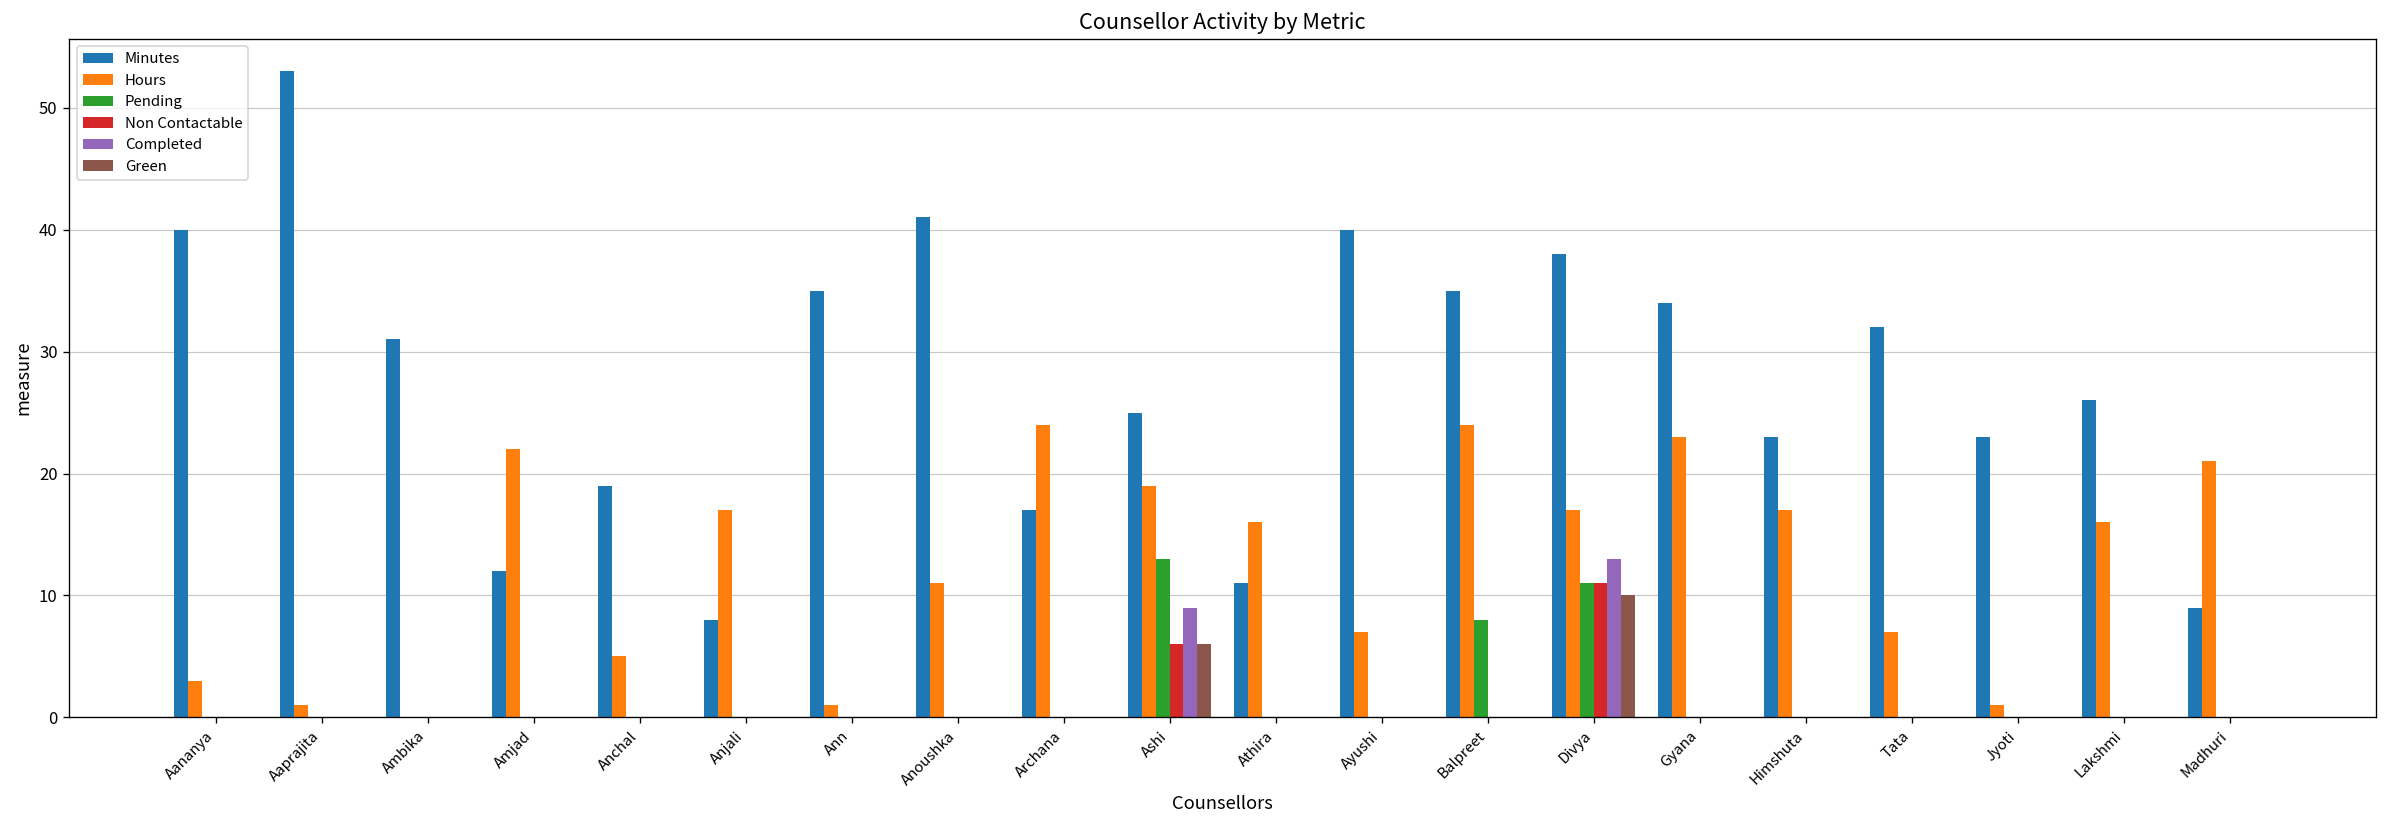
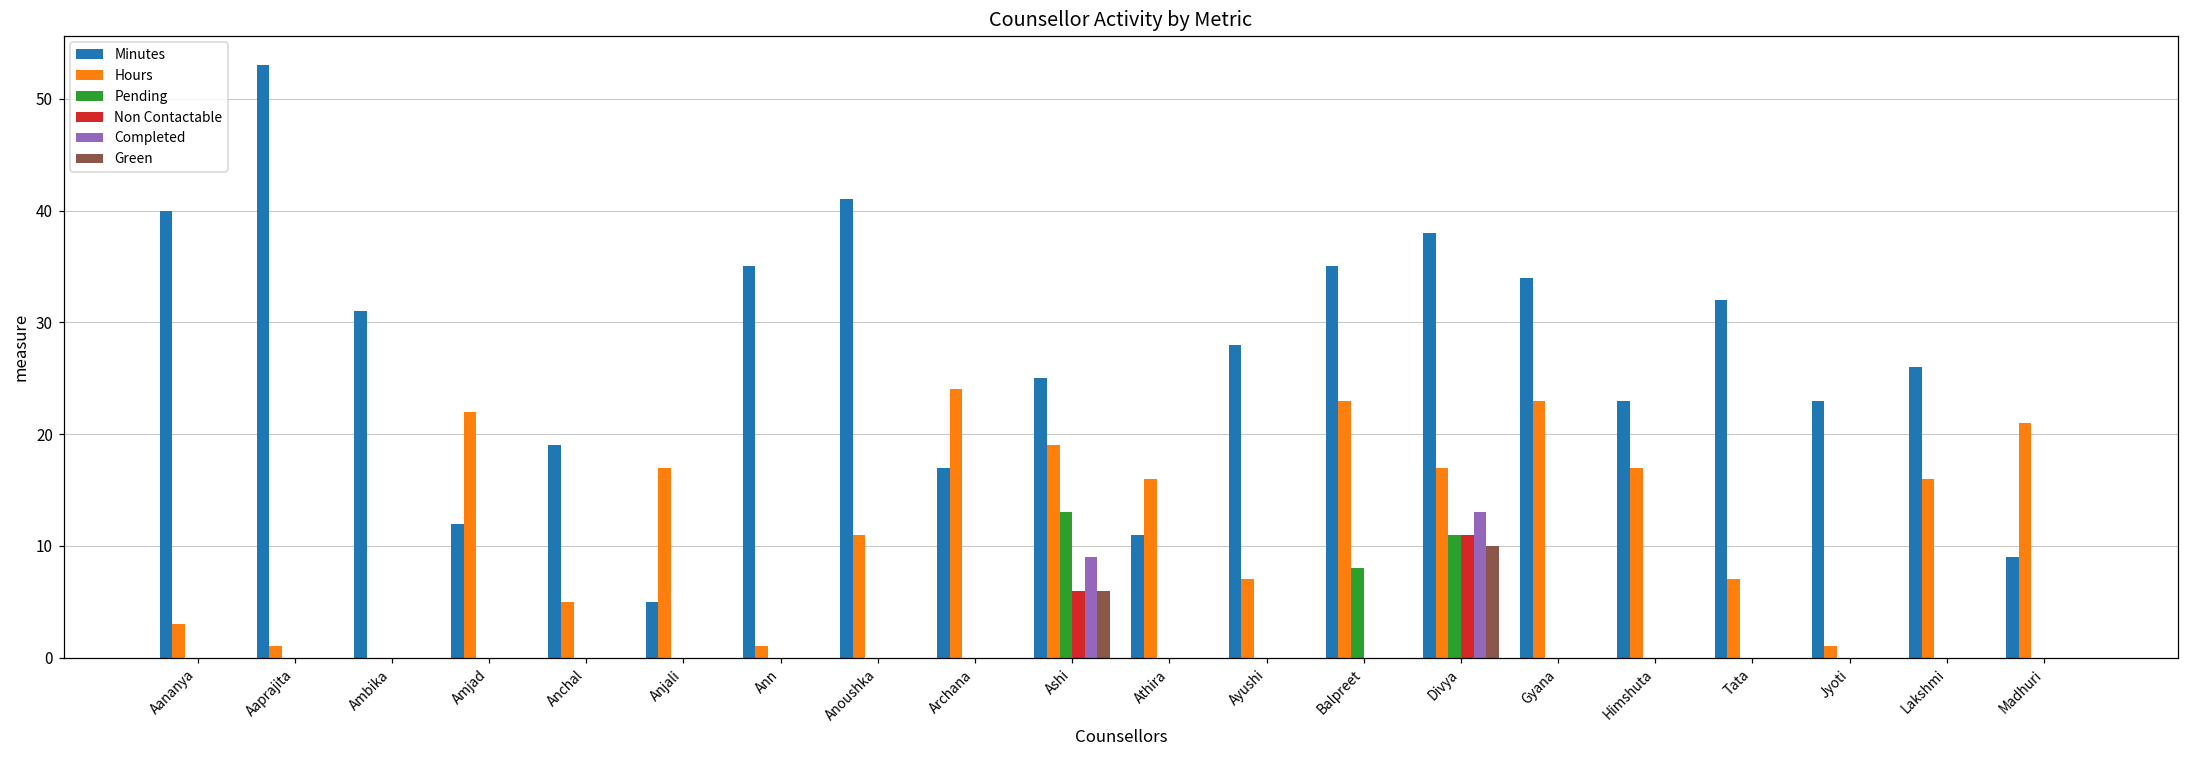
  {
    "Minutes": {
      "Aananya": 40,
      "Aaprajita": 53,
      "Ambika": 31,
      "Amjad": 12,
      "Anchal": 19,
-     "Anjali": 8,
+     "Anjali": 5,
      "Ann": 35,
      "Anoushka": 41,
      "Archana": 17,
      "Ashi": 25,
      "Athira": 11,
-     "Ayushi": 40,
+     "Ayushi": 28,
      "Balpreet": 35,
      "Divya": 38,
      "Gyana": 34,
      "Himshuta": 23,
      "Tata": 32,
      "Jyoti": 23,
      "Lakshmi": 26,
      "Madhuri": 9
    },
    "Hours": {
      "Aananya": 3,
      "Aaprajita": 1,
      "Ambika": 0,
      "Amjad": 22,
      "Anchal": 5,
      "Anjali": 17,
      "Ann": 1,
      "Anoushka": 11,
      "Archana": 24,
      "Ashi": 19,
      "Athira": 16,
      "Ayushi": 7,
-     "Balpreet": 24,
+     "Balpreet": 23,
      "Divya": 17,
      "Gyana": 23,
      "Himshuta": 17,
      "Tata": 7,
      "Jyoti": 1,
      "Lakshmi": 16,
      "Madhuri": 21
    },
    "Pending": {
      "Aananya": 0,
      "Aaprajita": 0,
      "Ambika": 0,
      "Amjad": 0,
      "Anchal": 0,
      "Anjali": 0,
      "Ann": 0,
      "Anoushka": 0,
      "Archana": 0,
      "Ashi": 13,
      "Athira": 0,
      "Ayushi": 0,
      "Balpreet": 8,
      "Divya": 11,
      "Gyana": 0,
      "Himshuta": 0,
      "Tata": 0,
      "Jyoti": 0,
      "Lakshmi": 0,
      "Madhuri": 0
    },
    "Non Contactable": {
      "Aananya": 0,
      "Aaprajita": 0,
      "Ambika": 0,
      "Amjad": 0,
      "Anchal": 0,
      "Anjali": 0,
      "Ann": 0,
      "Anoushka": 0,
      "Archana": 0,
      "Ashi": 6,
      "Athira": 0,
      "Ayushi": 0,
      "Balpreet": 0,
      "Divya": 11,
      "Gyana": 0,
      "Himshuta": 0,
      "Tata": 0,
      "Jyoti": 0,
      "Lakshmi": 0,
      "Madhuri": 0
    },
    "Completed": {
      "Aananya": 0,
      "Aaprajita": 0,
      "Ambika": 0,
      "Amjad": 0,
      "Anchal": 0,
      "Anjali": 0,
      "Ann": 0,
      "Anoushka": 0,
      "Archana": 0,
      "Ashi": 9,
      "Athira": 0,
      "Ayushi": 0,
      "Balpreet": 0,
      "Divya": 13,
      "Gyana": 0,
      "Himshuta": 0,
      "Tata": 0,
      "Jyoti": 0,
      "Lakshmi": 0,
      "Madhuri": 0
    },
    "Green": {
      "Aananya": 0,
      "Aaprajita": 0,
      "Ambika": 0,
      "Amjad": 0,
      "Anchal": 0,
      "Anjali": 0,
      "Ann": 0,
      "Anoushka": 0,
      "Archana": 0,
      "Ashi": 6,
      "Athira": 0,
      "Ayushi": 0,
      "Balpreet": 0,
      "Divya": 10,
      "Gyana": 0,
      "Himshuta": 0,
      "Tata": 0,
      "Jyoti": 0,
      "Lakshmi": 0,
      "Madhuri": 0
    }
  }
